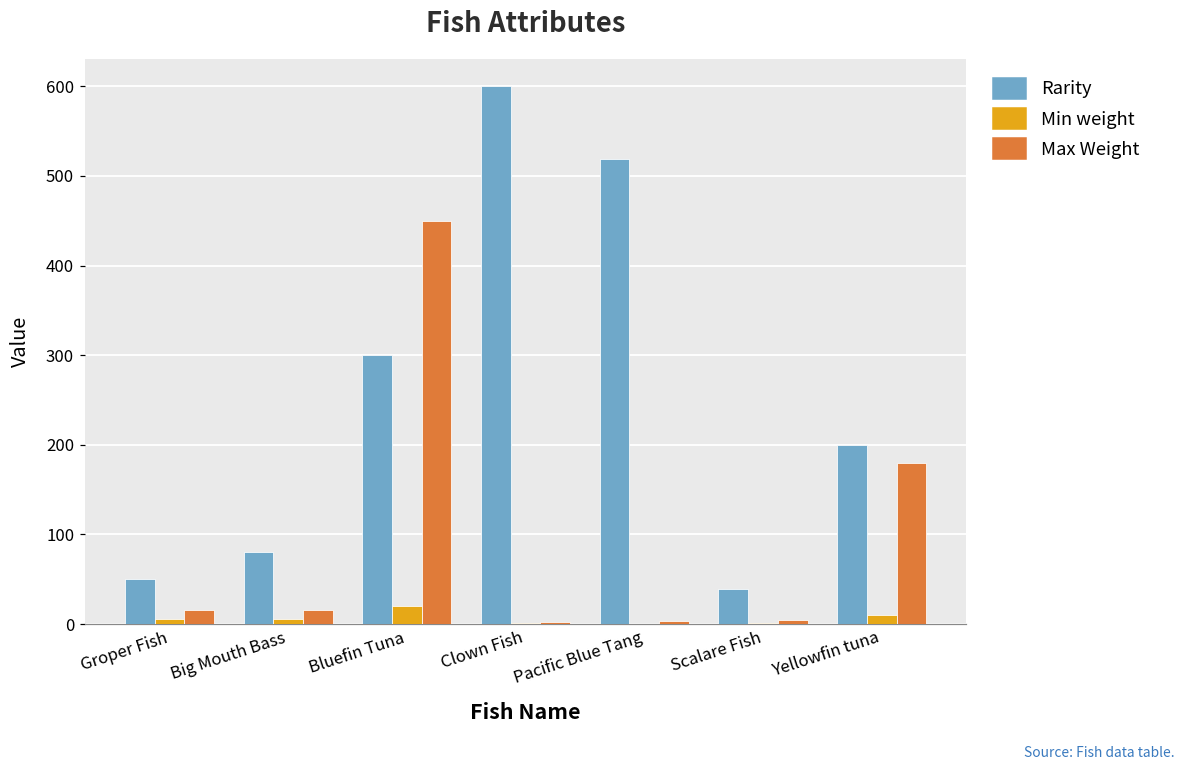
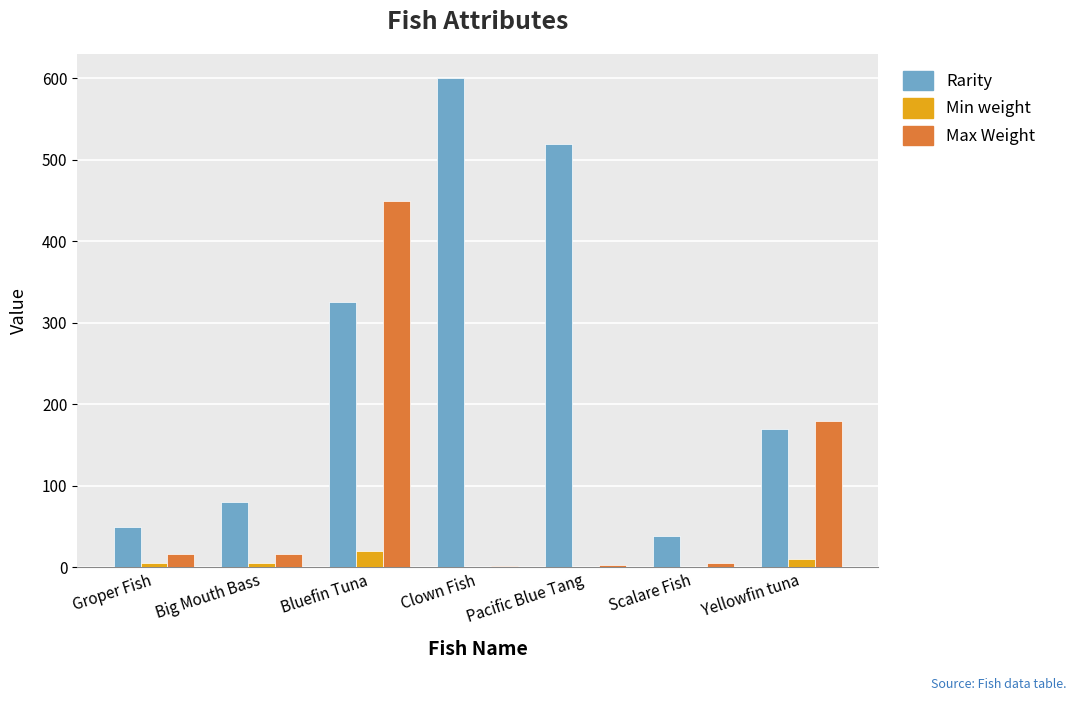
  {
    "Rarity": {
      "Groper Fish": 50,
      "Big Mouth Bass": 80,
-     "Bluefin Tuna": 300,
+     "Bluefin Tuna": 330,
      "Clown Fish": 600,
      "Pacific Blue Tang": 520,
      "Scalare Fish": 40,
-     "Yellowfin tuna": 200
+     "Yellowfin tuna": 170
    }
  }
